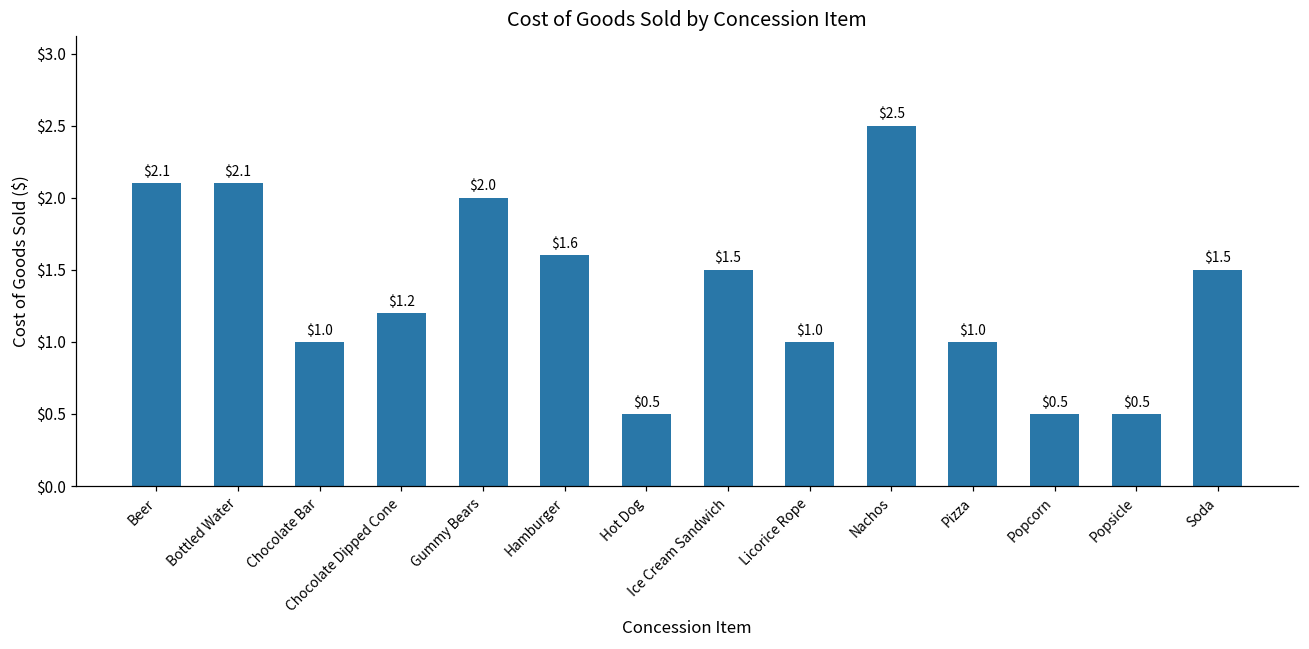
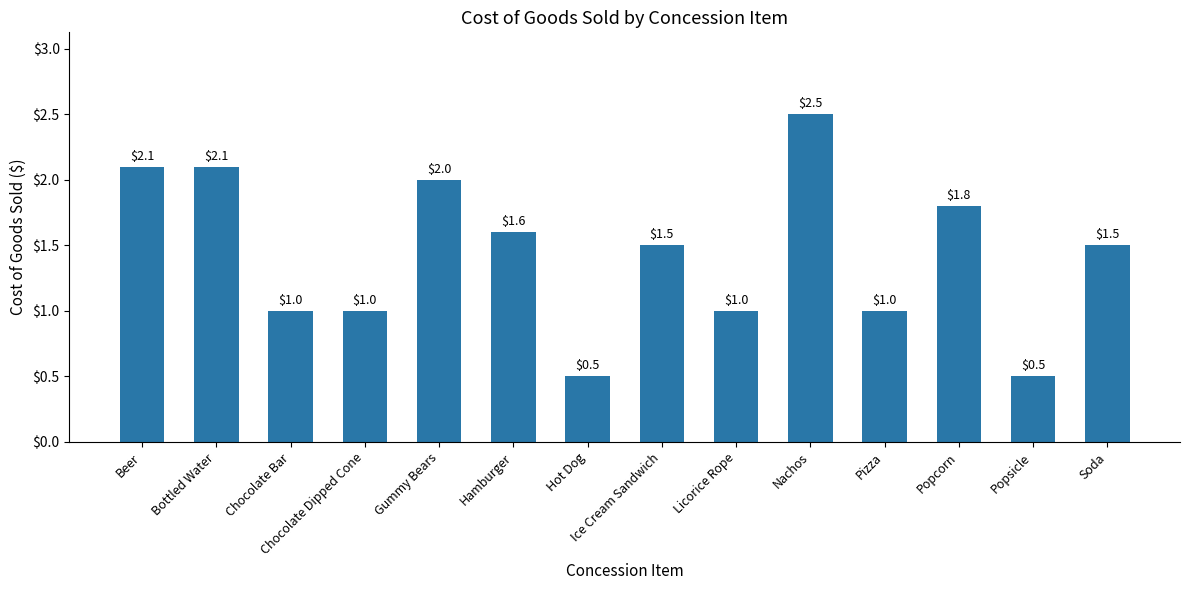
  {
    "Beer": "$2.1",
    "Bottled Water": "$2.1",
    "Chocolate Bar": "$1.0",
-   "Chocolate Dipped Cone": "$1.2",
+   "Chocolate Dipped Cone": "$1.0",
    "Gummy Bears": "$2.0",
    "Hamburger": "$1.6",
    "Hot Dog": "$0.5",
    "Ice Cream Sandwich": "$1.5",
    "Licorice Rope": "$1.0",
    "Nachos": "$2.5",
    "Pizza": "$1.0",
-   "Popcorn": "$0.5",
+   "Popcorn": "$1.8",
    "Popsicle": "$0.5",
    "Soda": "$1.5"
  }
